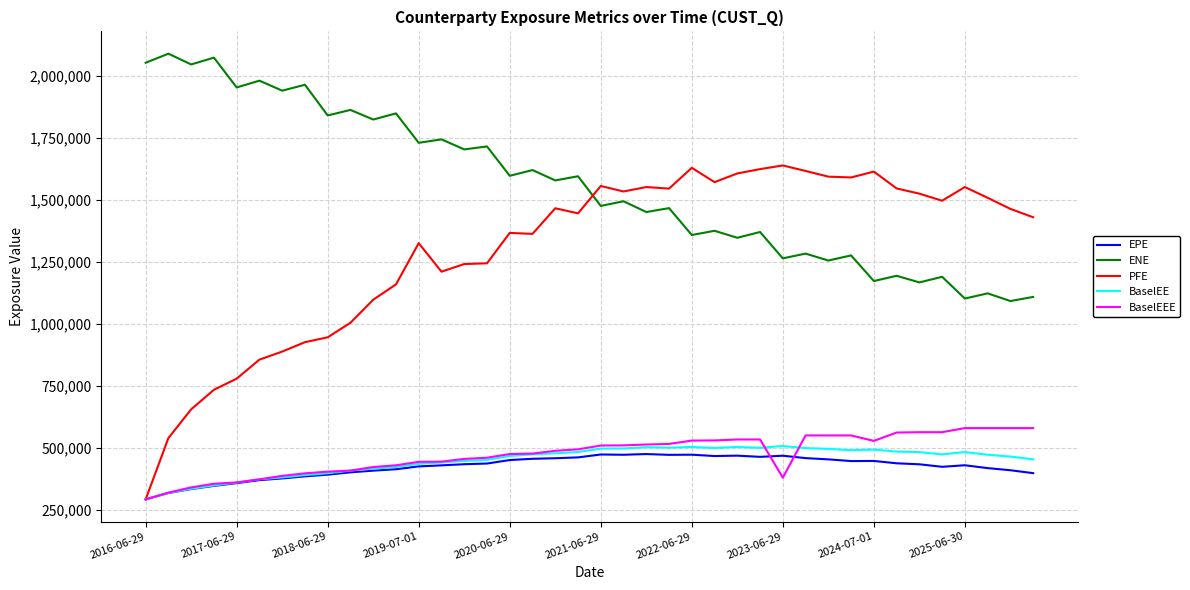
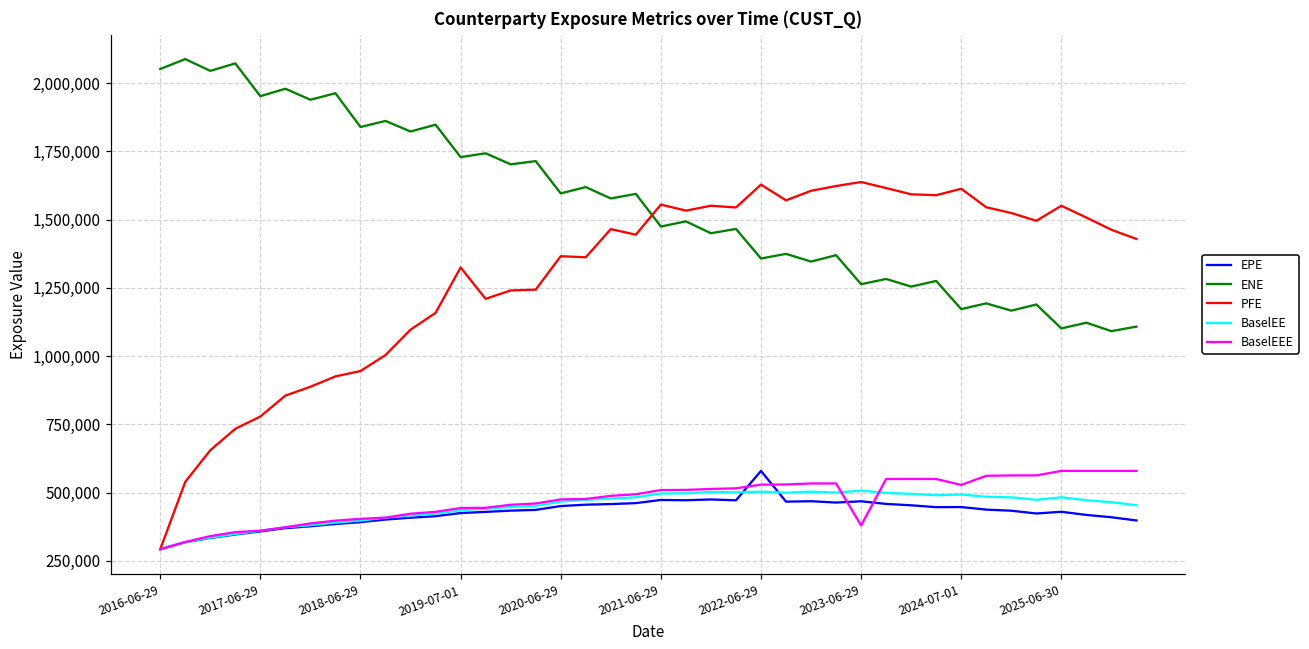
  {
    "EPE": {
      "2019-07-01": "430,000",
      "2020-06-29": "450,000",
      "2021-06-29": "470,000",
-     "2022-06-29": "470,000",
+     "2022-06-29": "580,000",
      "2023-06-29": "470,000",
      "2024-07-01": "450,000",
      "2025-06-30": "430,000"
    },
    "ENE": {
      "2016-06-29": "2,050,000",
      "2017-06-29": "1,950,000",
      "2018-06-29": "1,840,000",
      "2019-07-01": "1,730,000",
      "2020-06-29": "1,600,000",
      "2021-06-29": "1,470,000",
      "2022-06-29": "1,360,000",
      "2023-06-29": "1,260,000",
      "2024-07-01": "1,170,000",
      "2025-06-30": "1,100,000"
    },
    "PFE": {
      "2017-06-29": "780,000",
      "2018-06-29": "950,000",
      "2019-07-01": "1,320,000",
      "2020-06-29": "1,370,000",
      "2021-06-29": "1,550,000",
      "2022-06-29": "1,630,000",
      "2023-06-29": "1,640,000",
      "2024-07-01": "1,610,000",
      "2025-06-30": "1,550,000"
    },
    "BaselEE": {
      "2021-06-29": "500,000",
      "2022-06-29": "500,000",
      "2023-06-29": "510,000",
      "2024-07-01": "490,000",
      "2025-06-30": "480,000"
    },
    "BaselEEE": {
      "2021-06-29": "510,000",
      "2022-06-29": "530,000",
      "2023-06-29": "380,000",
      "2024-07-01": "530,000",
      "2025-06-30": "580,000"
    }
  }
